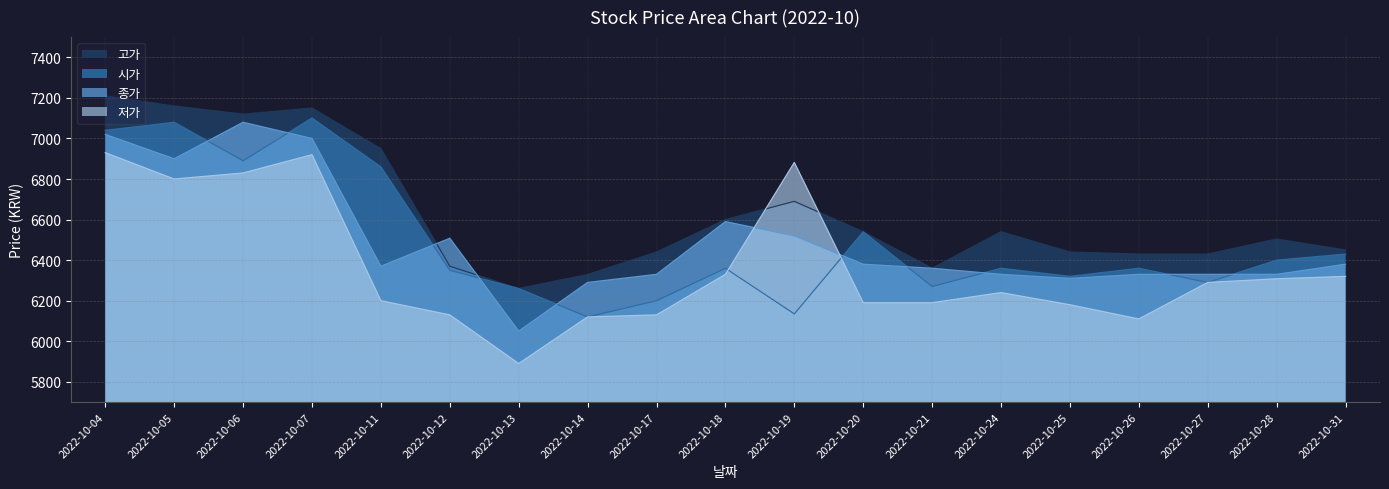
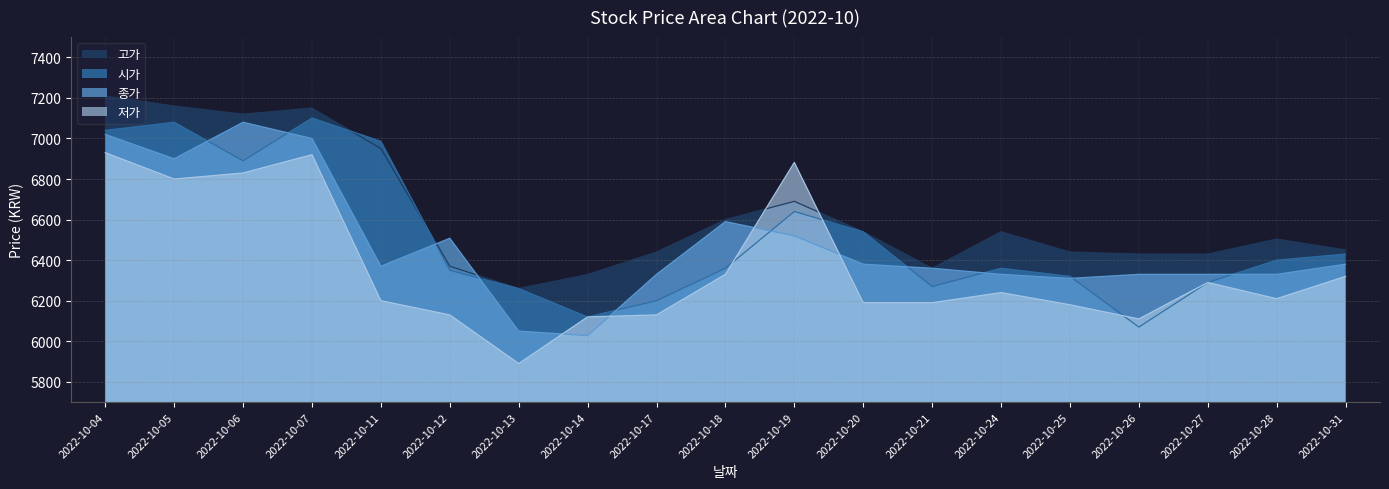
  {
    "고가": {
      "2022-10-05": 7160,
      "2022-10-06": 7120,
      "2022-10-07": 7150,
      "2022-10-11": 6950,
      "2022-10-12": 6370,
      "2022-10-14": 6330,
      "2022-10-17": 6440,
      "2022-10-19": 6690,
      "2022-10-24": 6540,
      "2022-10-25": 6440,
      "2022-10-26": 6430,
      "2022-10-27": 6430,
      "2022-10-28": 6500,
      "2022-10-31": 6450
    },
    "시가": {
      "2022-10-04": 7040,
      "2022-10-05": 7080,
      "2022-10-06": 6890,
      "2022-10-07": 7100,
-     "2022-10-11": 6860,
+     "2022-10-11": 6990,
      "2022-10-12": 6350,
      "2022-10-17": 6200,
      "2022-10-18": 6360,
-     "2022-10-19": 6140,
+     "2022-10-19": 6640,
      "2022-10-21": 6270,
      "2022-10-24": 6360,
-     "2022-10-26": 6360,
+     "2022-10-26": 6070,
      "2022-10-28": 6400,
      "2022-10-31": 6430
    },
    "종가": {
      "2022-10-04": 7020,
      "2022-10-05": 6900,
      "2022-10-06": 7080,
      "2022-10-07": 7000,
      "2022-10-11": 6370,
      "2022-10-12": 6510,
      "2022-10-13": 6050,
-     "2022-10-14": 6290,
+     "2022-10-14": 6030,
      "2022-10-17": 6330,
      "2022-10-19": 6520,
      "2022-10-20": 6380,
      "2022-10-24": 6330,
      "2022-10-26": 6330,
      "2022-10-27": 6330,
      "2022-10-28": 6330,
      "2022-10-31": 6380
    },
    "저가": {
      "2022-10-04": 6930,
      "2022-10-05": 6800,
      "2022-10-06": 6830,
      "2022-10-07": 6920,
      "2022-10-11": 6200,
      "2022-10-12": 6130,
      "2022-10-13": 5890,
      "2022-10-17": 6130,
      "2022-10-18": 6330,
      "2022-10-19": 6880,
      "2022-10-20": 6190,
      "2022-10-21": 6190,
      "2022-10-24": 6240,
      "2022-10-25": 6180,
      "2022-10-26": 6110,
-     "2022-10-28": 6310,
+     "2022-10-28": 6210,
      "2022-10-31": 6320
    }
  }
